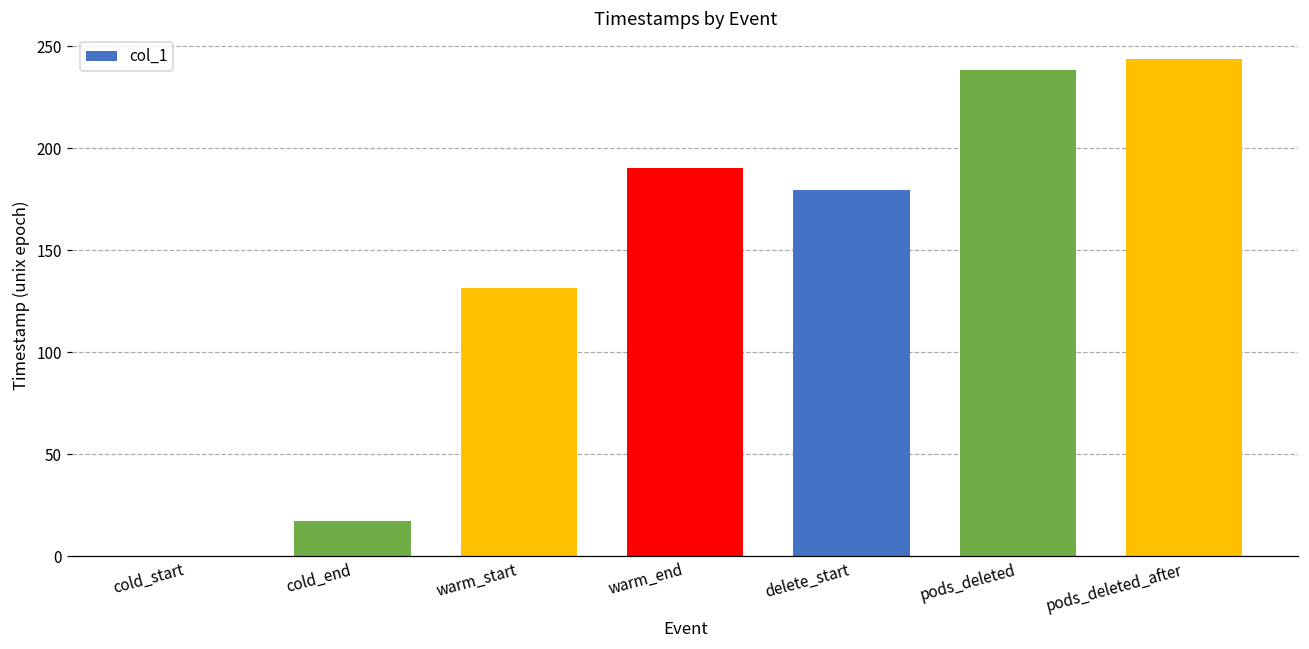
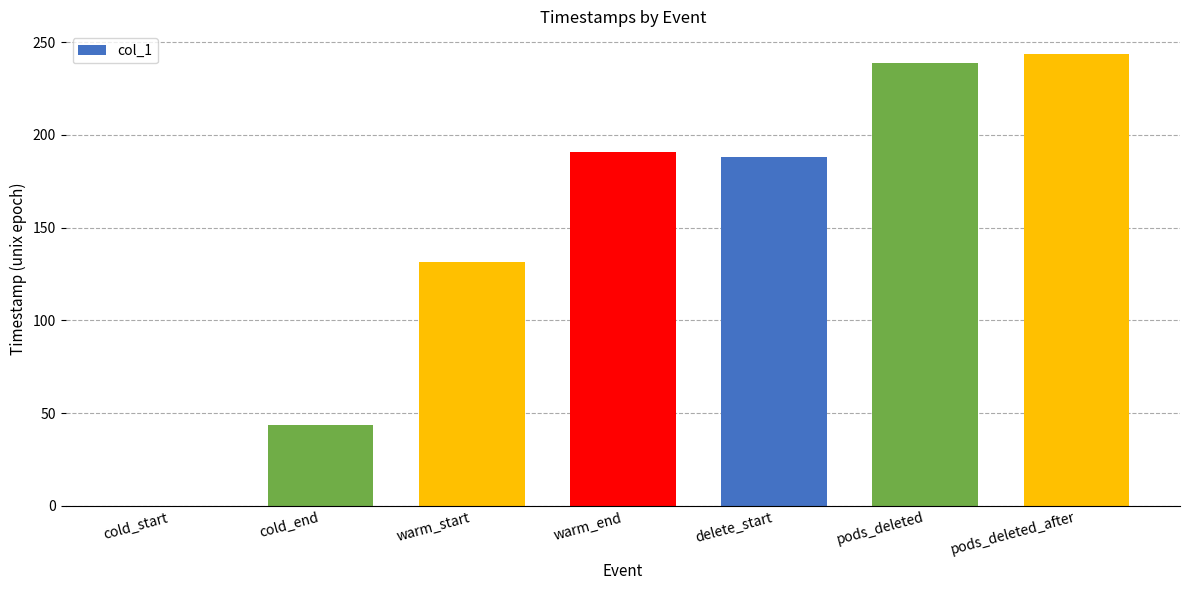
  {
    "cold_start": 0,
-   "cold_end": 17,
+   "cold_end": 44,
    "warm_start": 131,
    "warm_end": 191,
-   "delete_start": 180,
+   "delete_start": 188,
    "pods_deleted": 239,
    "pods_deleted_after": 244
  }
